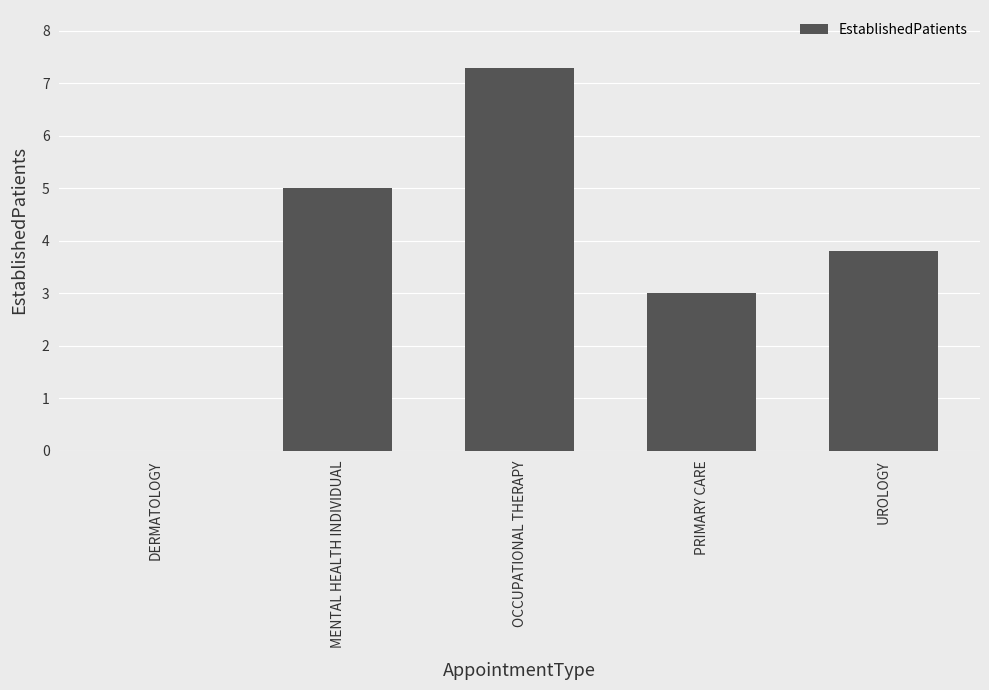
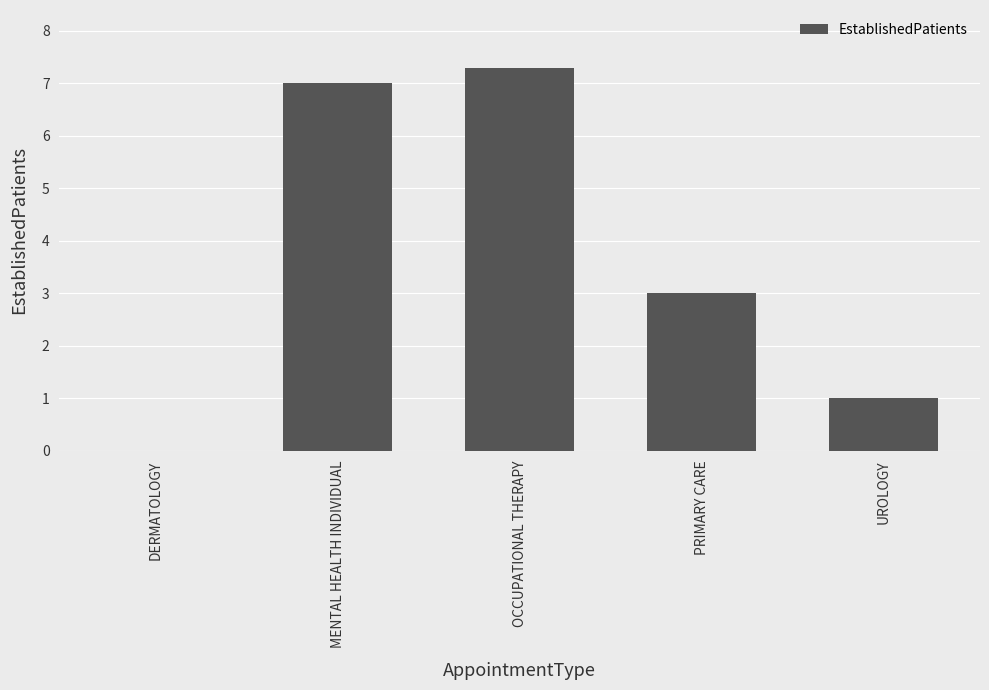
  {
    "DERMATOLOGY": 0.0,
-   "MENTAL HEALTH INDIVIDUAL": 5,
+   "MENTAL HEALTH INDIVIDUAL": 7,
    "OCCUPATIONAL THERAPY": 7.3,
    "PRIMARY CARE": 3.0,
-   "UROLOGY": 3.8
+   "UROLOGY": 1.0
  }
